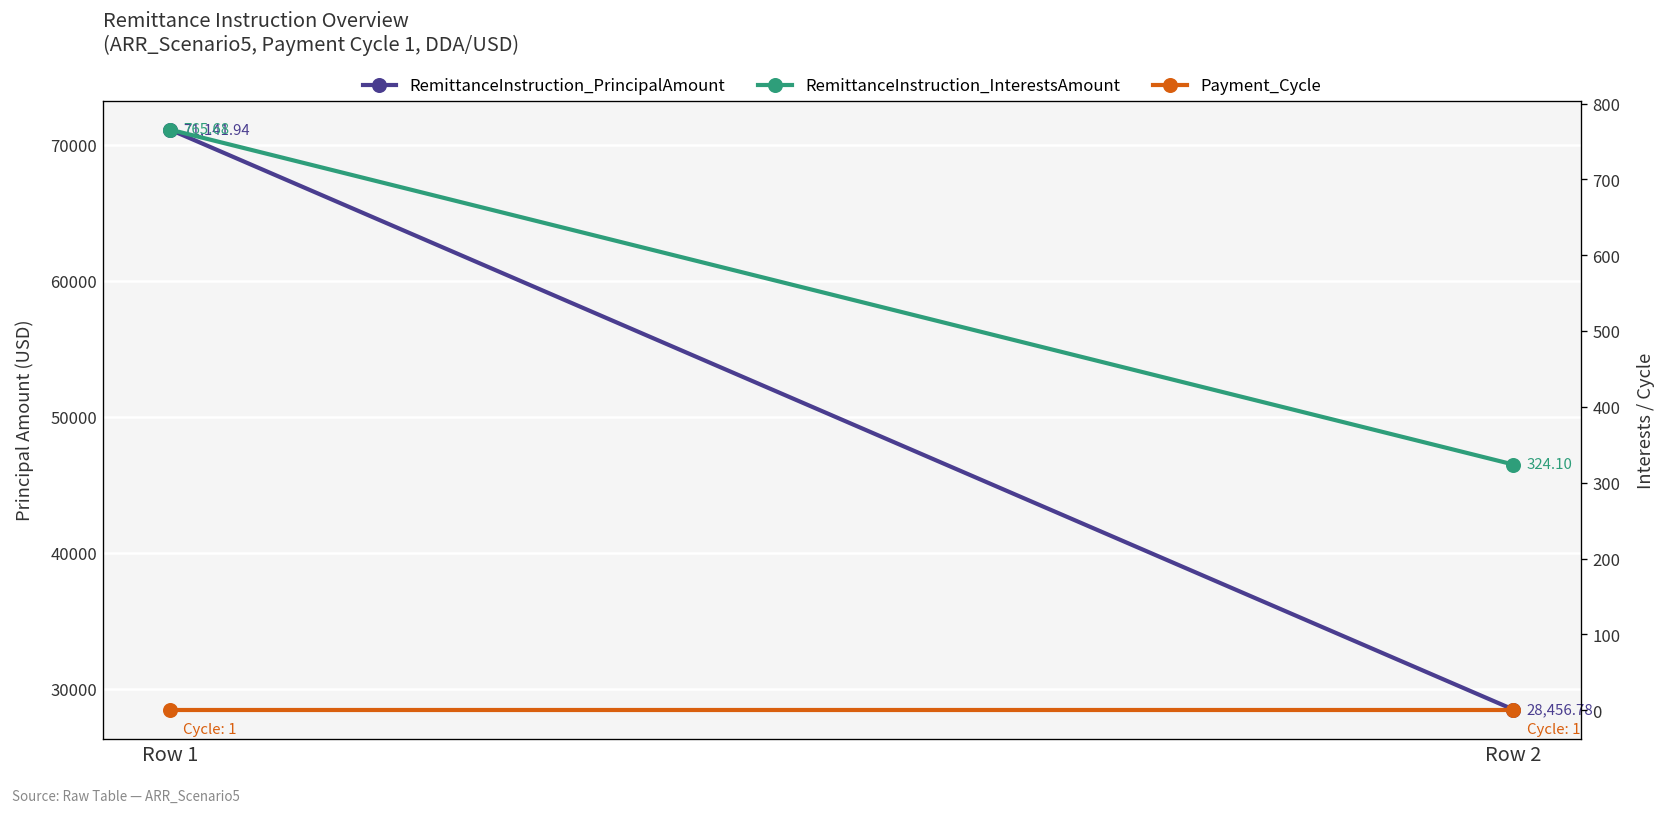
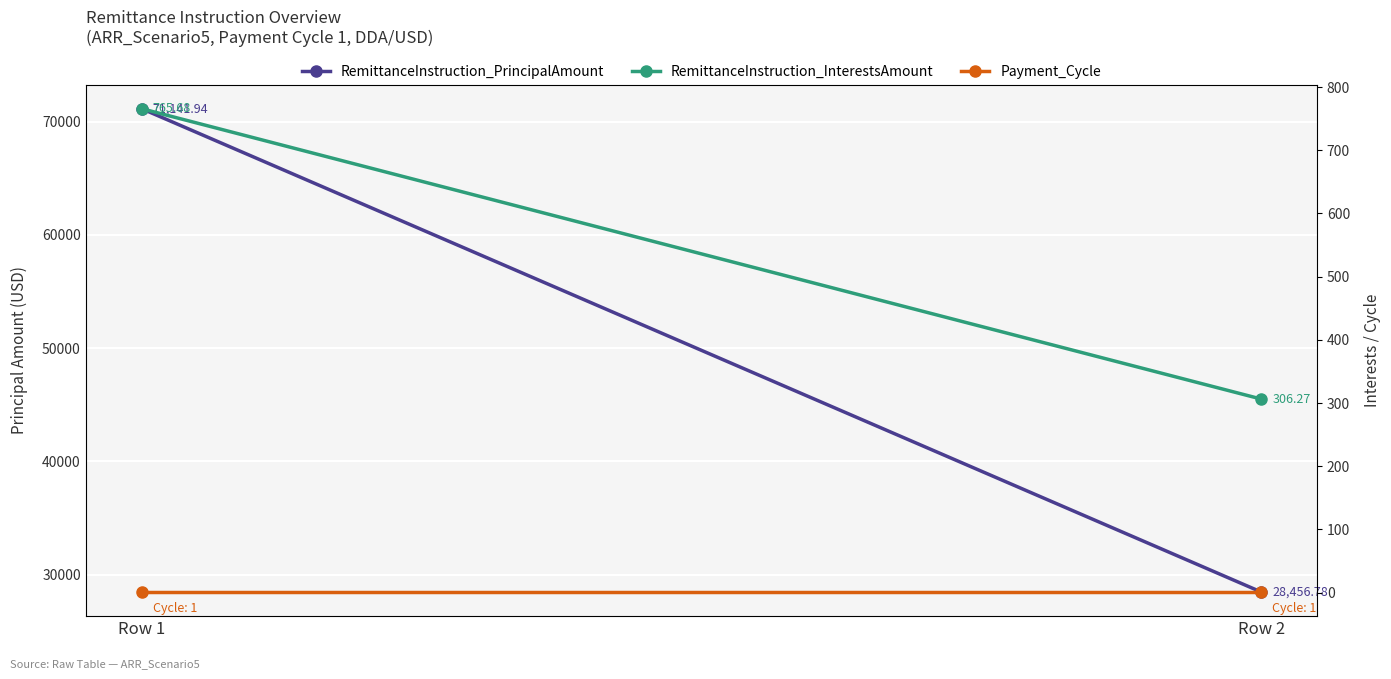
  {
    "RemittanceInstruction_PrincipalAmount": {
      "Row 2": "28,456.78"
    },
    "RemittanceInstruction_InterestsAmount": {
-     "Row 2": "324.10"
+     "Row 2": "306.27"
    },
    "Payment_Cycle": {
      "Row 1": "1",
      "Row 2": "1"
    }
  }
